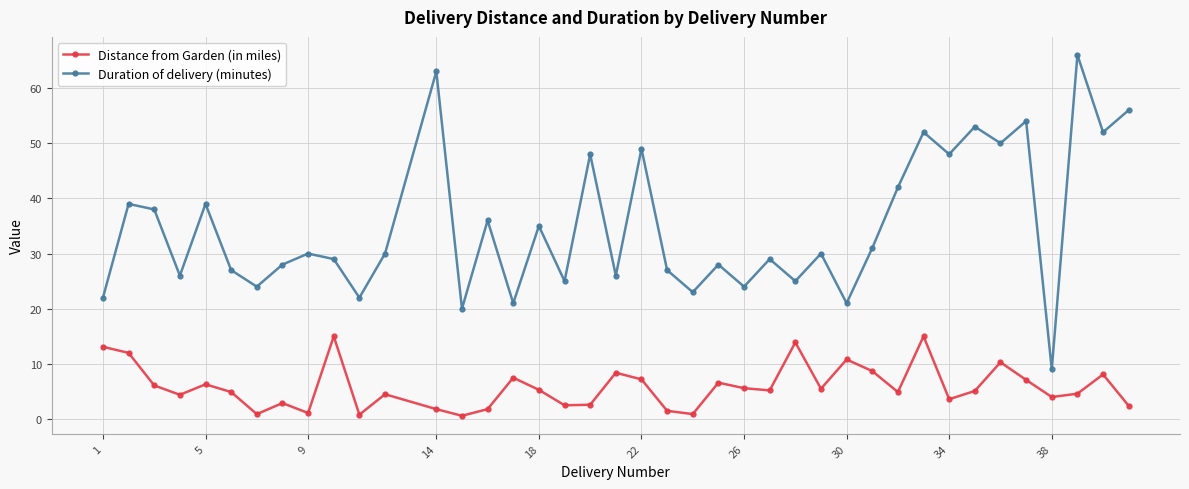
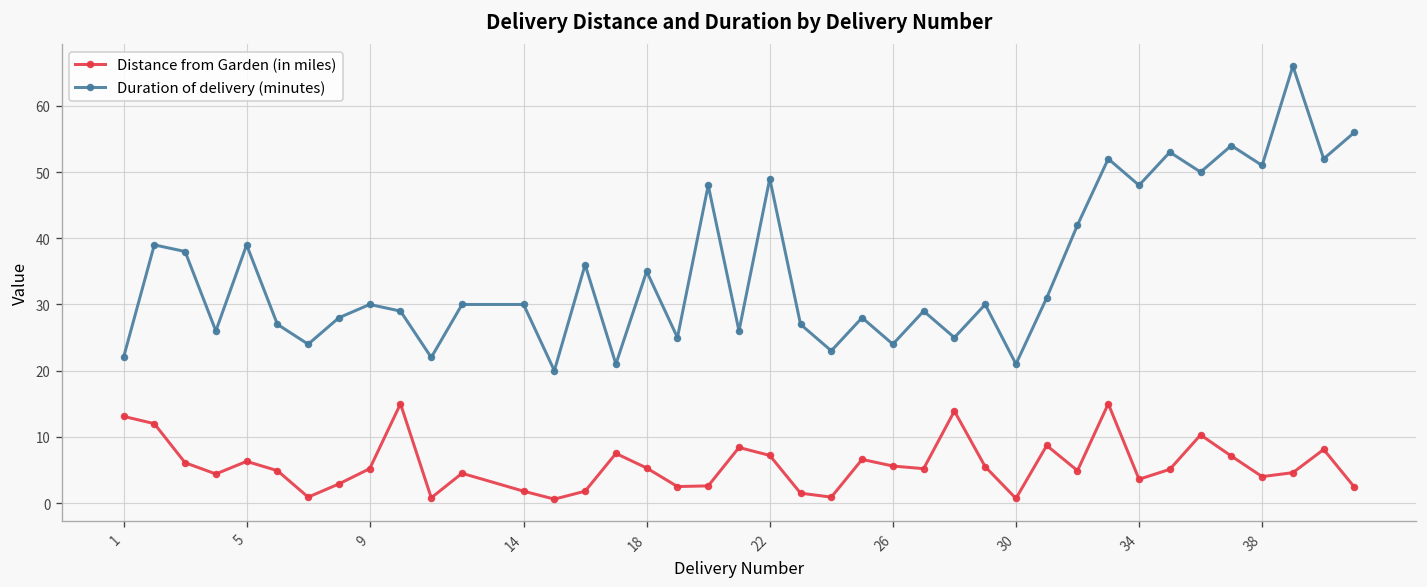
  {
    "Distance from Garden (in miles)": {
      "1": 13,
      "5": 6,
-     "9": 1,
+     "9": 5,
      "14": 2,
      "18": 5,
      "22": 7,
      "26": 6,
-     "30": 11,
+     "30": 1,
      "34": 4,
      "38": 4
    },
    "Duration of delivery (minutes)": {
      "1": 22,
      "5": 39,
      "9": 30,
-     "14": 63,
+     "14": 30,
      "18": 35,
      "22": 49,
      "26": 24,
      "30": 21,
      "34": 48,
-     "38": 9
+     "38": 51
    }
  }
